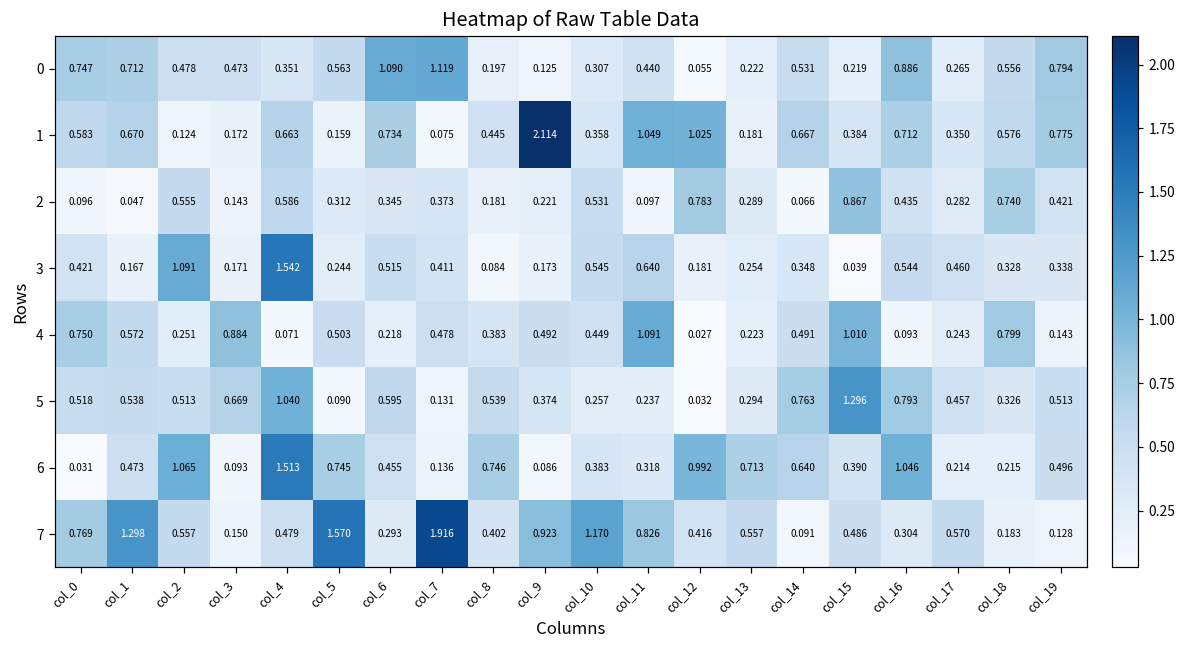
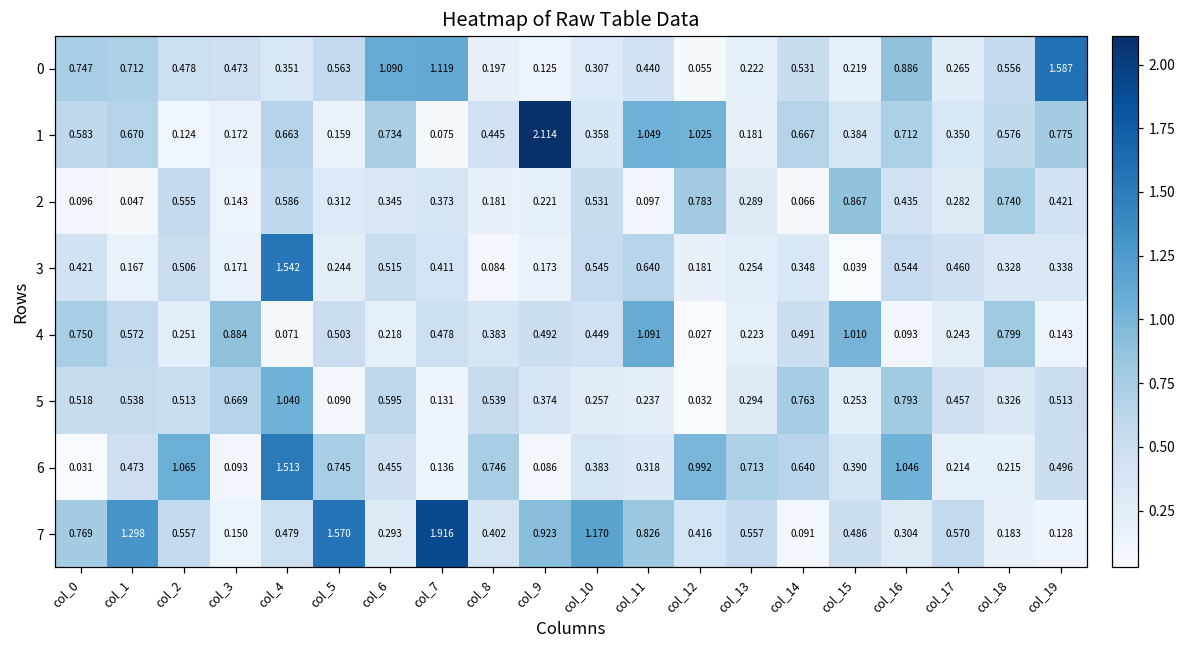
  {
    "0": {
      "col_0": 0.747,
      "col_1": 0.712,
      "col_2": 0.478,
      "col_3": 0.473,
      "col_4": 0.351,
      "col_5": 0.563,
      "col_6": 1.090,
      "col_7": 1.119,
      "col_8": 0.197,
      "col_9": 0.125,
      "col_10": 0.307,
      "col_11": 0.440,
      "col_12": 0.055,
      "col_13": 0.222,
      "col_14": 0.531,
      "col_15": 0.219,
      "col_16": 0.886,
      "col_17": 0.265,
      "col_18": 0.556,
-     "col_19": 0.794
+     "col_19": 1.587
    },
    "1": {
      "col_0": 0.583,
      "col_1": 0.670,
      "col_2": 0.124,
      "col_3": 0.172,
      "col_4": 0.663,
      "col_5": 0.159,
      "col_6": 0.734,
      "col_7": 0.075,
      "col_8": 0.445,
      "col_9": 2.114,
      "col_10": 0.358,
      "col_11": 1.049,
      "col_12": 1.025,
      "col_13": 0.181,
      "col_14": 0.667,
      "col_15": 0.384,
      "col_16": 0.712,
      "col_17": 0.350,
      "col_18": 0.576,
      "col_19": 0.775
    },
    "2": {
      "col_0": 0.096,
      "col_1": 0.047,
      "col_2": 0.555,
      "col_3": 0.143,
      "col_4": 0.586,
      "col_5": 0.312,
      "col_6": 0.345,
      "col_7": 0.373,
      "col_8": 0.181,
      "col_9": 0.221,
      "col_10": 0.531,
      "col_11": 0.097,
      "col_12": 0.783,
      "col_13": 0.289,
      "col_14": 0.066,
      "col_15": 0.867,
      "col_16": 0.435,
      "col_17": 0.282,
      "col_18": 0.740,
      "col_19": 0.421
    },
    "3": {
      "col_0": 0.421,
      "col_1": 0.167,
-     "col_2": 1.091,
+     "col_2": 0.506,
      "col_3": 0.171,
      "col_4": 1.542,
      "col_5": 0.244,
      "col_6": 0.515,
      "col_7": 0.411,
      "col_8": 0.084,
      "col_9": 0.173,
      "col_10": 0.545,
      "col_11": 0.640,
      "col_12": 0.181,
      "col_13": 0.254,
      "col_14": 0.348,
      "col_15": 0.039,
      "col_16": 0.544,
      "col_17": 0.460,
      "col_18": 0.328,
      "col_19": 0.338
    },
    "4": {
      "col_0": 0.750,
      "col_1": 0.572,
      "col_2": 0.251,
      "col_3": 0.884,
      "col_4": 0.071,
      "col_5": 0.503,
      "col_6": 0.218,
      "col_7": 0.478,
      "col_8": 0.383,
      "col_9": 0.492,
      "col_10": 0.449,
      "col_11": 1.091,
      "col_12": 0.027,
      "col_13": 0.223,
      "col_14": 0.491,
      "col_15": 1.010,
      "col_16": 0.093,
      "col_17": 0.243,
      "col_18": 0.799,
      "col_19": 0.143
    },
    "5": {
      "col_0": 0.518,
      "col_1": 0.538,
      "col_2": 0.513,
      "col_3": 0.669,
      "col_4": 1.040,
      "col_5": 0.090,
      "col_6": 0.595,
      "col_7": 0.131,
      "col_8": 0.539,
      "col_9": 0.374,
      "col_10": 0.257,
      "col_11": 0.237,
      "col_12": 0.032,
      "col_13": 0.294,
      "col_14": 0.763,
-     "col_15": 1.296,
+     "col_15": 0.253,
      "col_16": 0.793,
      "col_17": 0.457,
      "col_18": 0.326,
      "col_19": 0.513
    },
    "6": {
      "col_0": 0.031,
      "col_1": 0.473,
      "col_2": 1.065,
      "col_3": 0.093,
      "col_4": 1.513,
      "col_5": 0.745,
      "col_6": 0.455,
      "col_7": 0.136,
      "col_8": 0.746,
      "col_9": 0.086,
      "col_10": 0.383,
      "col_11": 0.318,
      "col_12": 0.992,
      "col_13": 0.713,
      "col_14": 0.640,
      "col_15": 0.390,
      "col_16": 1.046,
      "col_17": 0.214,
      "col_18": 0.215,
      "col_19": 0.496
    },
    "7": {
      "col_0": 0.769,
      "col_1": 1.298,
      "col_2": 0.557,
      "col_3": 0.150,
      "col_4": 0.479,
      "col_5": 1.570,
      "col_6": 0.293,
      "col_7": 1.916,
      "col_8": 0.402,
      "col_9": 0.923,
      "col_10": 1.170,
      "col_11": 0.826,
      "col_12": 0.416,
      "col_13": 0.557,
      "col_14": 0.091,
      "col_15": 0.486,
      "col_16": 0.304,
      "col_17": 0.570,
      "col_18": 0.183,
      "col_19": 0.128
    }
  }
